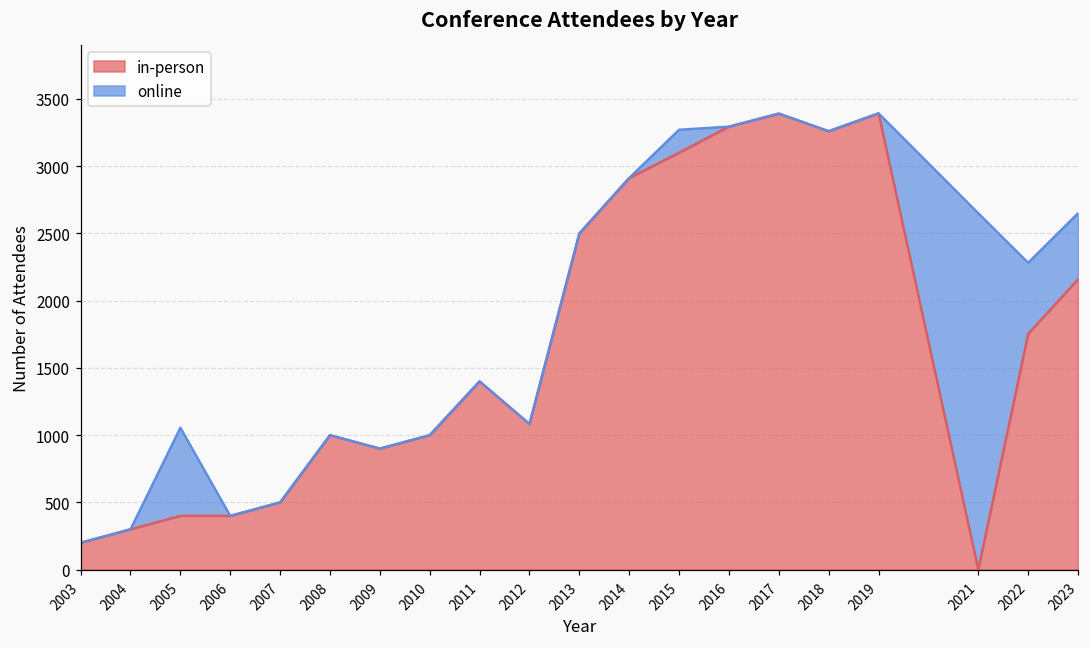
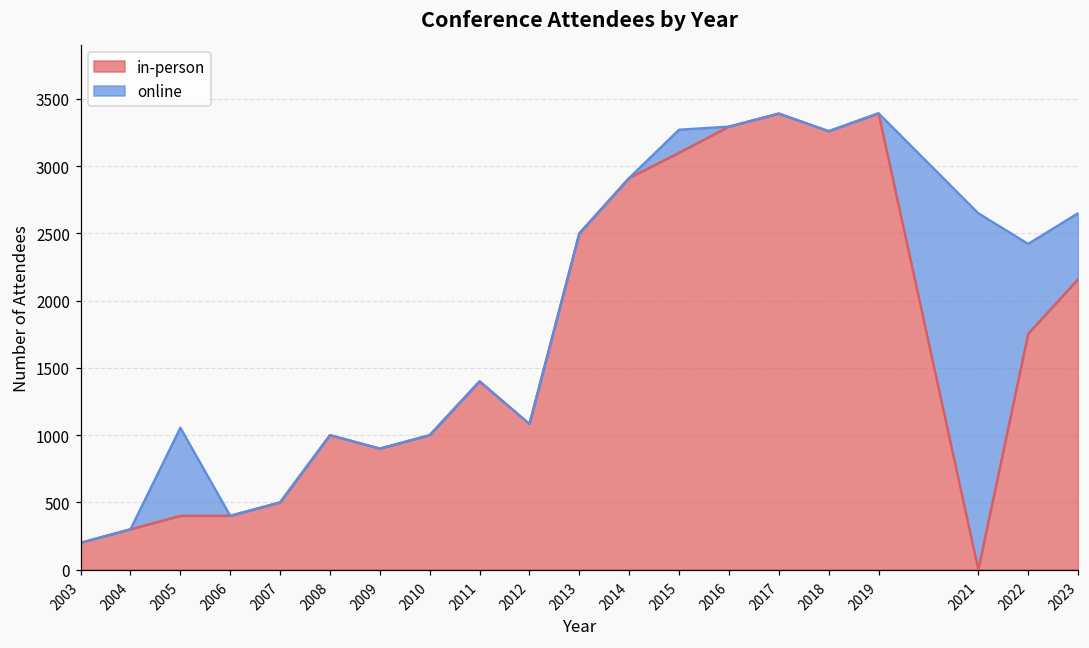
  {
    "in-person": {
      "2005": 400,
      "2015": 3100,
      "2021": 0,
      "2022": 1750,
      "2023": 2160
    },
    "online": {
      "2005": 660,
      "2015": 170,
      "2021": 2650,
-     "2022": 530,
+     "2022": 670,
      "2023": 490
    }
  }
